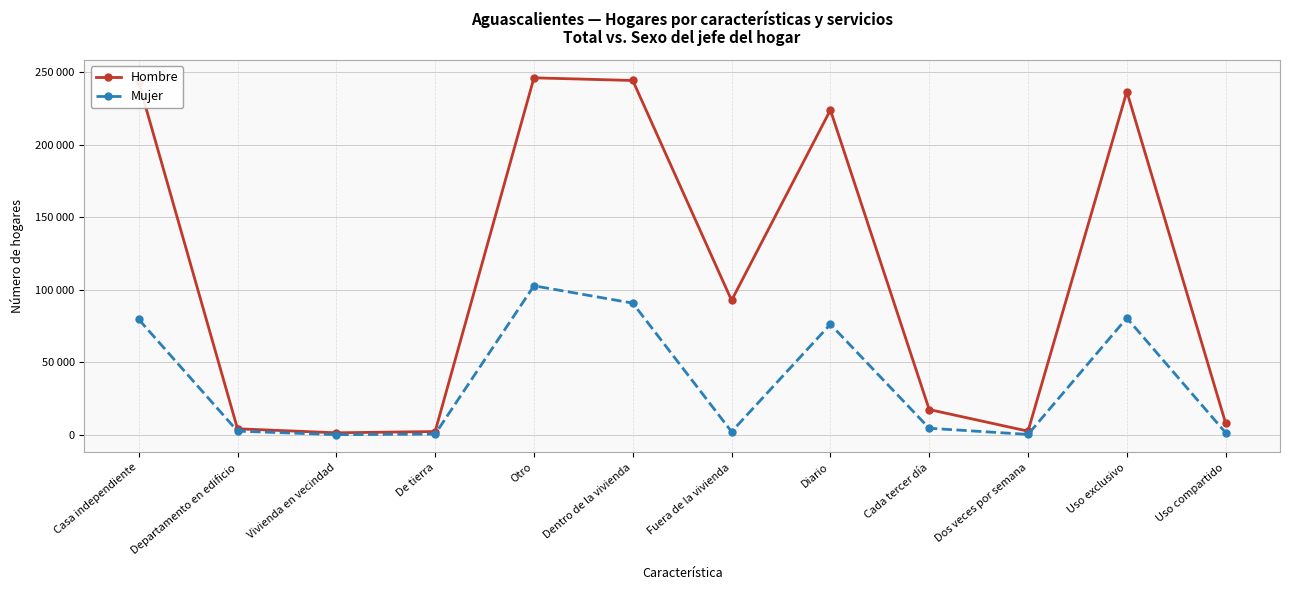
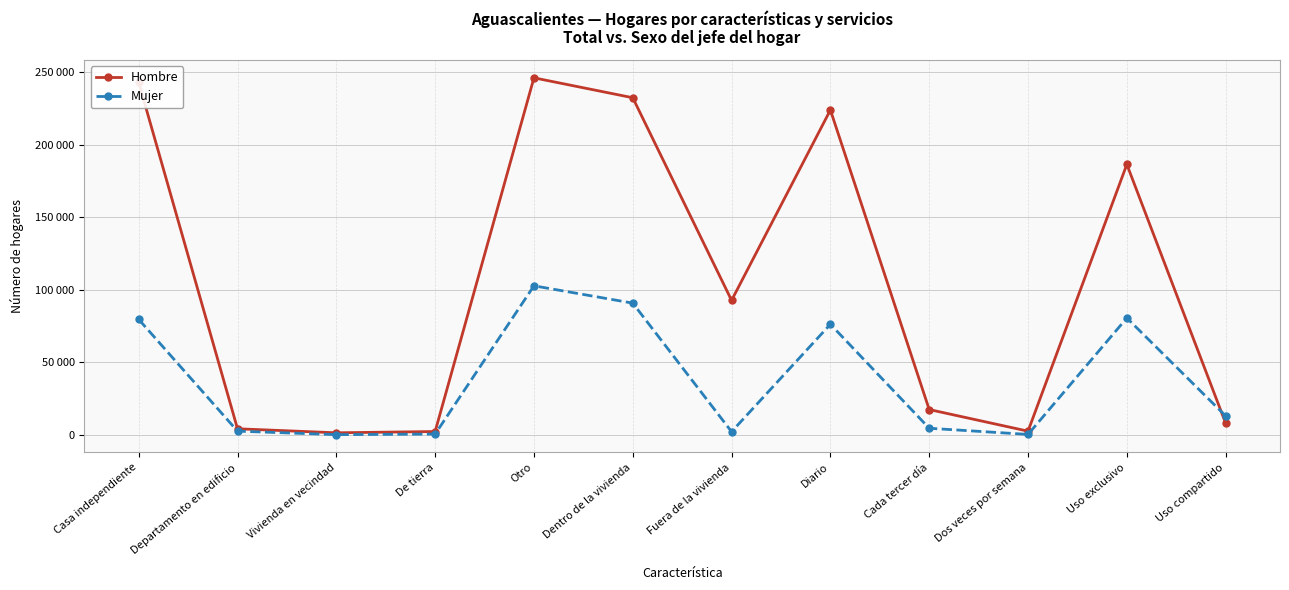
  {
    "Hombre": {
      "De tierra": 2000,
      "Otro": 246000,
-     "Dentro de la vivienda": 244000,
+     "Dentro de la vivienda": 232000,
      "Fuera de la vivienda": 93000,
      "Diario": 224000,
      "Cada tercer día": 17000,
      "Dos veces por semana": 2000,
-     "Uso exclusivo": 237000,
+     "Uso exclusivo": 186000,
      "Uso compartido": 8000
    },
    "Mujer": {
      "Casa independiente": 80000,
      "De tierra": 0,
      "Otro": 103000,
      "Dentro de la vivienda": 91000,
      "Fuera de la vivienda": 2000,
      "Diario": 76000,
      "Cada tercer día": 4000,
      "Dos veces por semana": 0,
      "Uso exclusivo": 80000,
-     "Uso compartido": 1000
+     "Uso compartido": 13000
    }
  }
